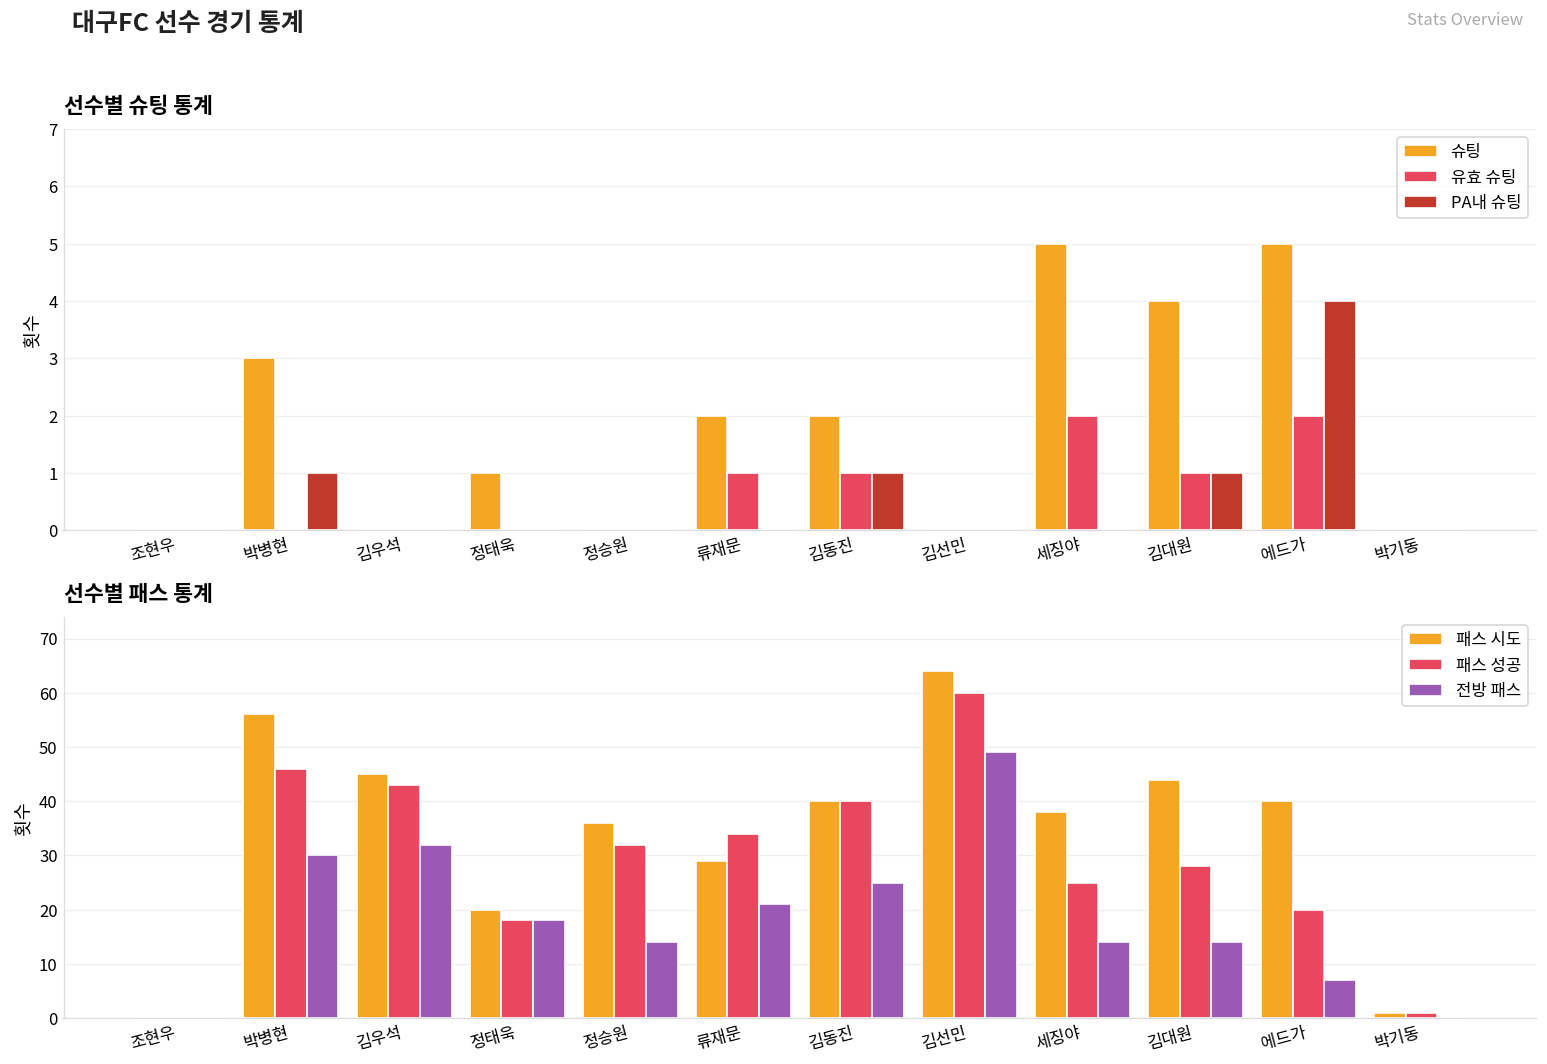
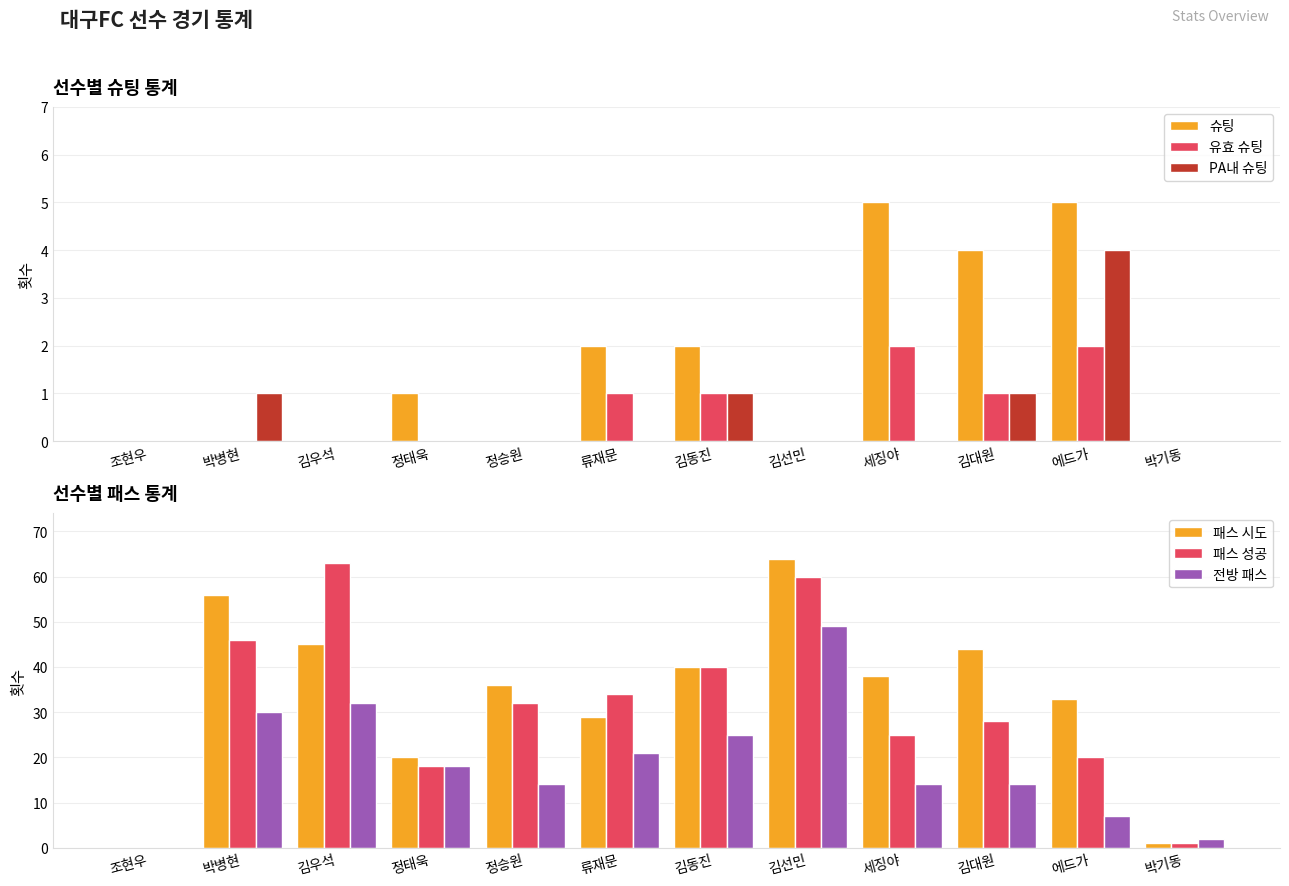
  {
    "선수별 슈팅 통계": {
      "슈팅": {
        "조현우": 0,
-       "박병현": 3,
+       "박병현": 0,
        "김우석": 0,
        "정태욱": 1,
        "정승원": 0,
        "류재문": 2,
        "김동진": 2,
        "김선민": 0,
        "세징야": 5,
        "김대원": 4,
        "에드가": 5,
        "박기동": 0
      },
      "유효 슈팅": {
        "조현우": 0,
        "박병현": 0,
        "김우석": 0,
        "정태욱": 0,
        "정승원": 0,
        "류재문": 1,
        "김동진": 1,
        "김선민": 0,
        "세징야": 2,
        "김대원": 1,
        "에드가": 2,
        "박기동": 0
      },
      "PA내 슈팅": {
        "조현우": 0,
        "박병현": 1,
        "김우석": 0,
        "정태욱": 0,
        "정승원": 0,
        "류재문": 0,
        "김동진": 1,
        "김선민": 0,
        "세징야": 0,
        "김대원": 1,
        "에드가": 4,
        "박기동": 0
      }
    },
    "선수별 패스 통계": {
      "패스 시도": {
        "조현우": 0,
        "박병현": 56,
        "김우석": 45,
        "정태욱": 20,
        "정승원": 36,
        "류재문": 29,
        "김동진": 40,
        "김선민": 64,
        "세징야": 38,
        "김대원": 44,
-       "에드가": 40,
+       "에드가": 33,
        "박기동": 1
      },
      "패스 성공": {
        "조현우": 0,
        "박병현": 46,
-       "김우석": 43,
+       "김우석": 63,
        "정태욱": 18,
        "정승원": 32,
        "류재문": 34,
        "김동진": 40,
        "김선민": 60,
        "세징야": 25,
        "김대원": 28,
        "에드가": 20,
        "박기동": 1
      },
      "전방 패스": {
        "조현우": 0,
        "박병현": 30,
        "김우석": 32,
        "정태욱": 18,
        "정승원": 14,
        "류재문": 21,
        "김동진": 25,
        "김선민": 49,
        "세징야": 14,
        "김대원": 14,
        "에드가": 7,
-       "박기동": 0
+       "박기동": 2
      }
    }
  }
